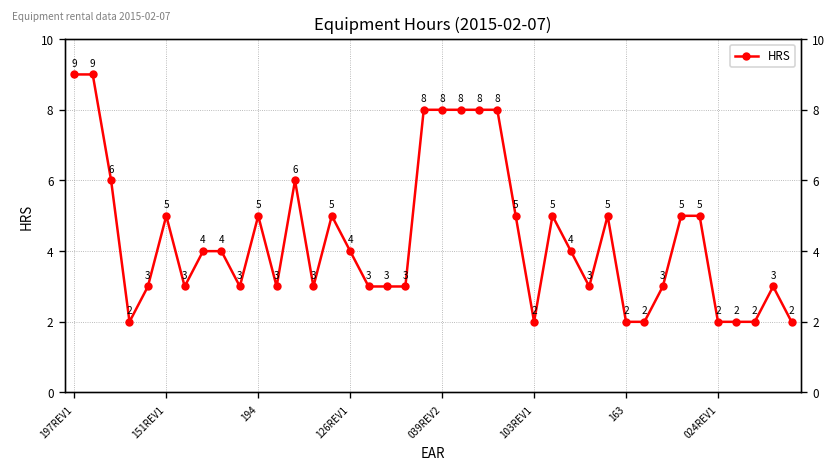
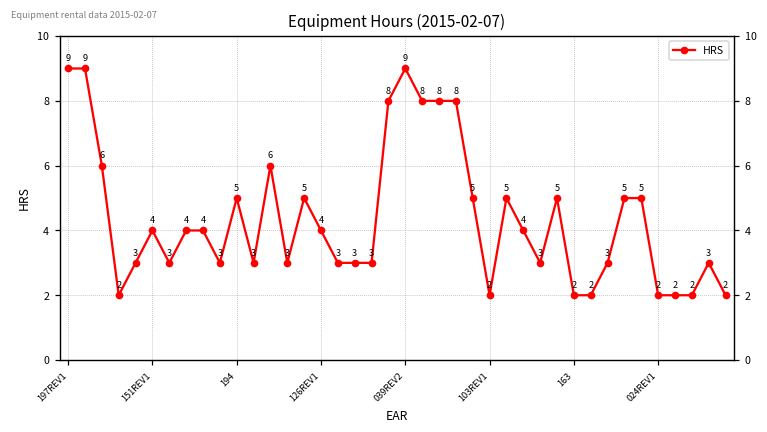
  {
    "197REV1": 9,
-   "151REV1": 5,
+   "151REV1": 4,
    "194": 5,
    "126REV1": 4,
-   "039REV2": 8,
+   "039REV2": 9,
    "103REV1": 2,
    "163": 2,
    "024REV1": 2
  }
